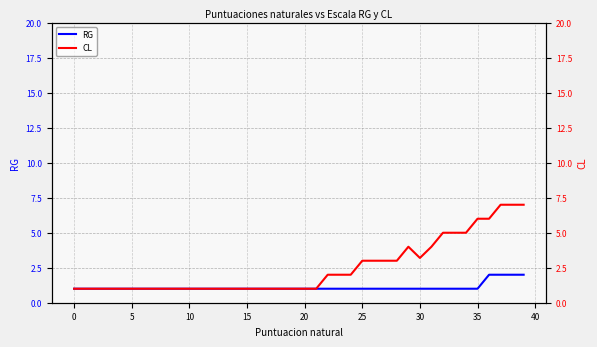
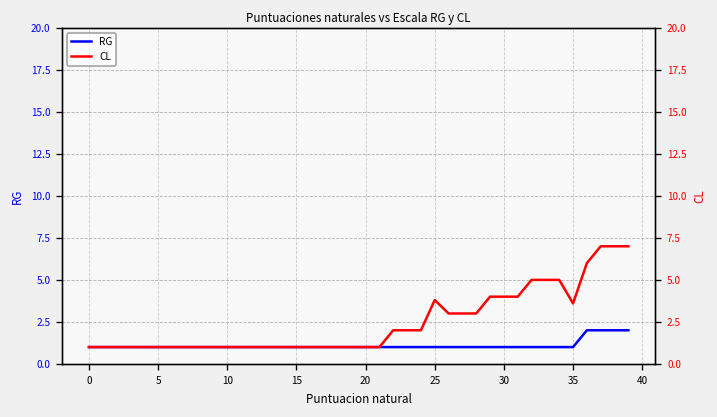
  {
    "RG": {
      "0": 1.0,
      "5": 1.0,
      "10": 1.0,
      "15": 1.0,
      "20": 1.0,
      "25": 1.0,
      "30": 1.0,
      "35": 1.0
    },
    "CL": {
      "0": 1.0,
      "5": 1.0,
      "10": 1.0,
      "15": 1.0,
      "20": 1.0,
-     "25": 3.0,
-     "30": 3.2,
-     "35": 6.0
+     "25": 3.8,
+     "30": 4.0,
+     "35": 3.6
    }
  }
